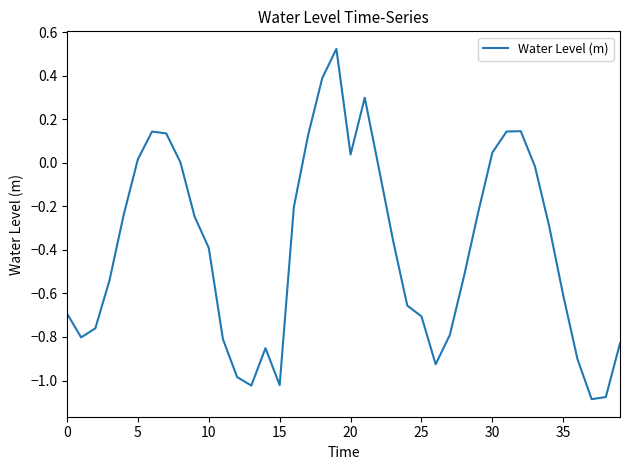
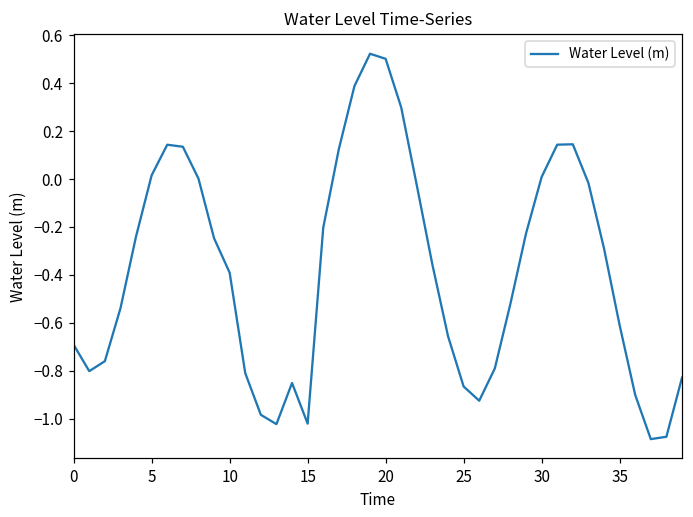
  {
    "0": -0.69,
    "5": 0.02,
    "10": -0.39,
    "15": -1.02,
-   "20": 0.04,
-   "25": -0.71,
-   "30": 0.05,
+   "20": 0.50,
+   "25": -0.87,
+   "30": 0.01,
    "35": -0.61
  }
